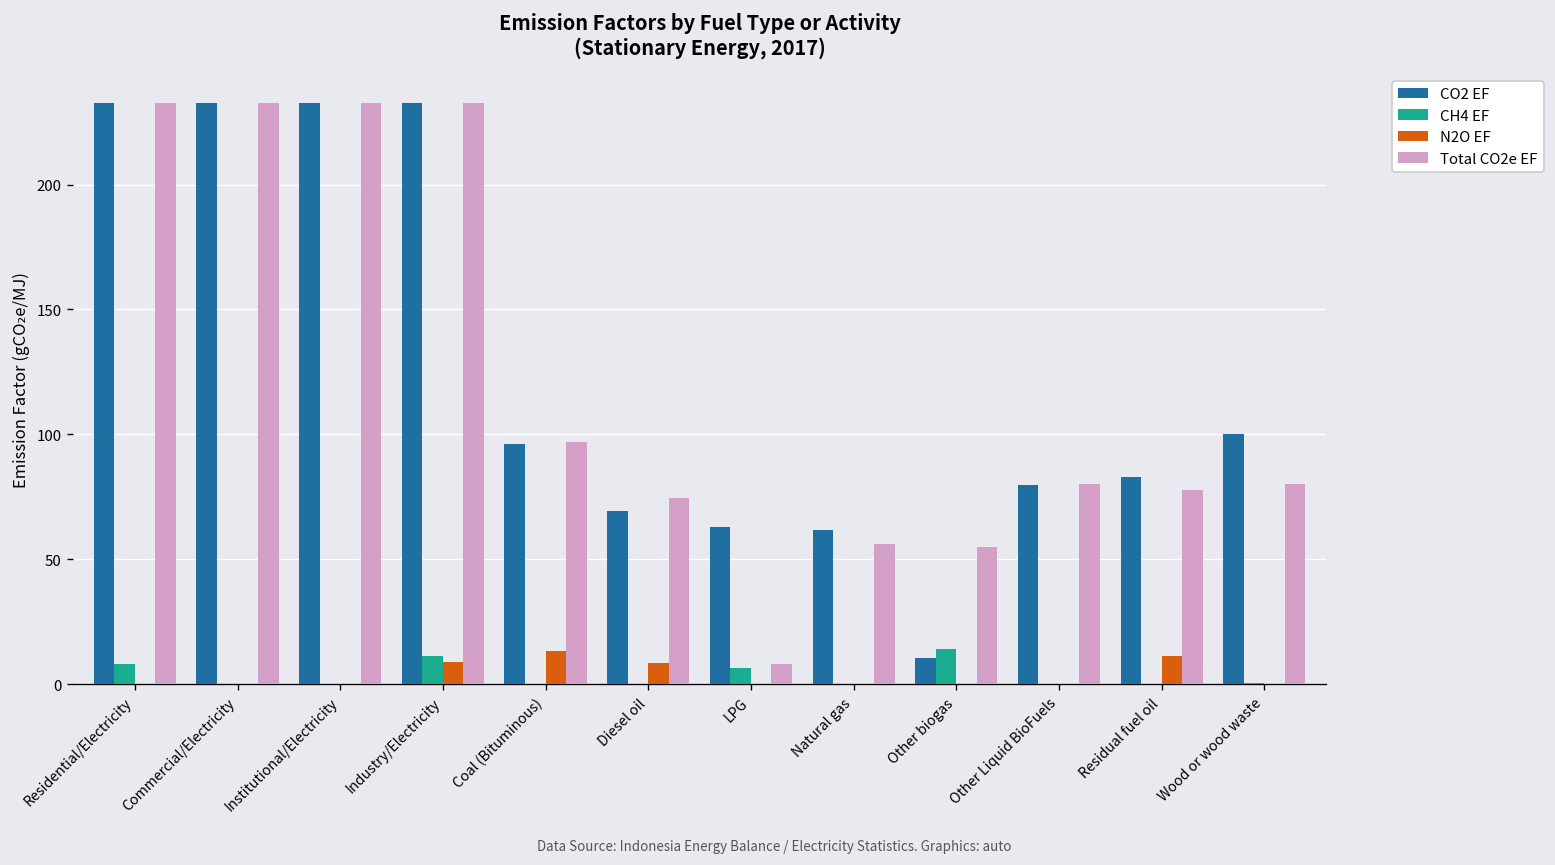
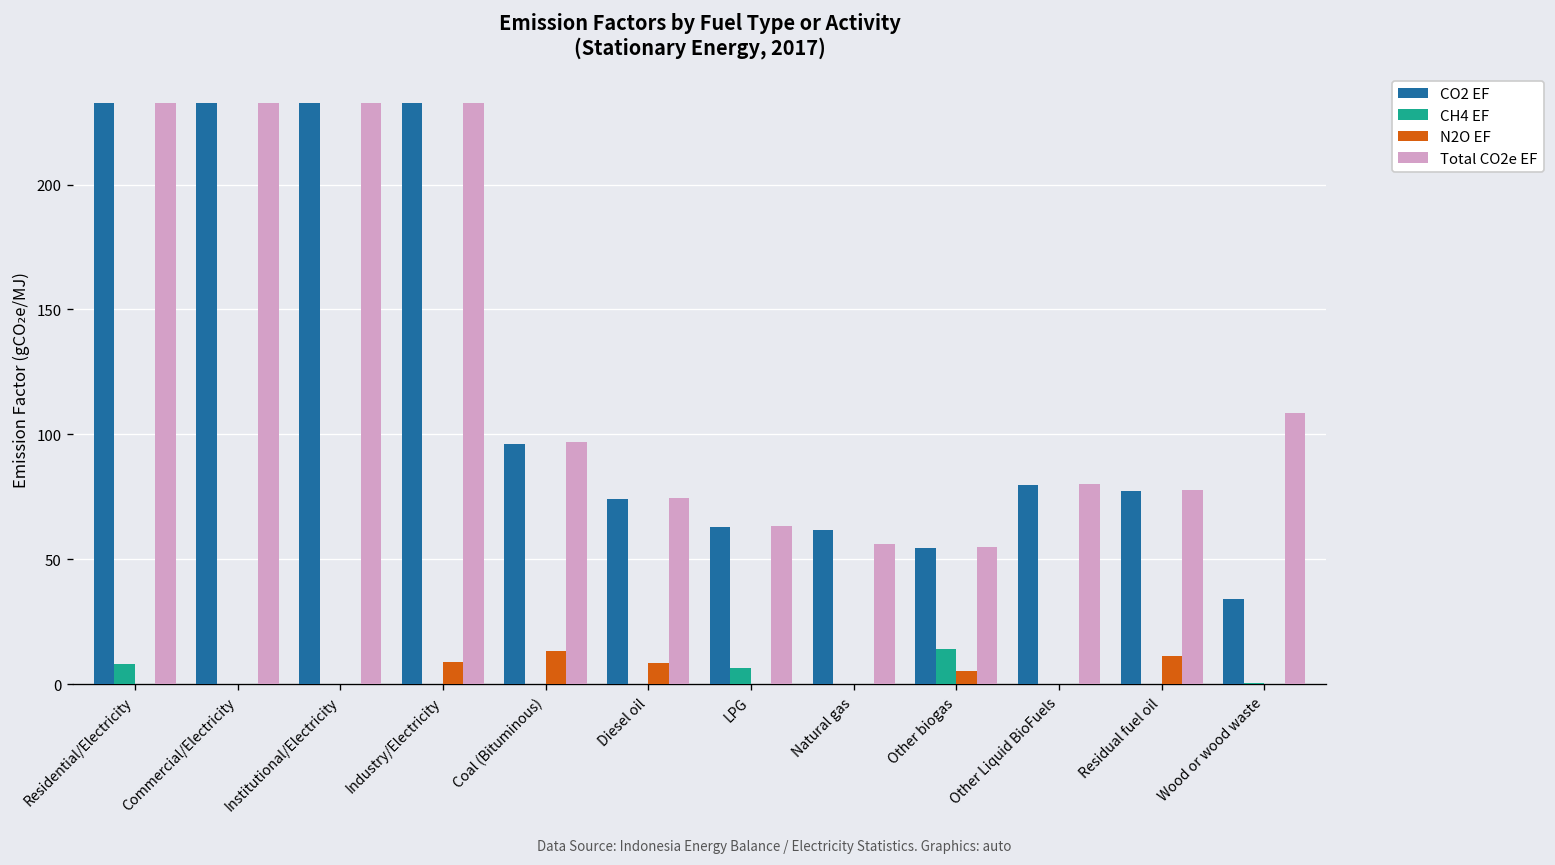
  {
    "CO2 EF": {
      "Residential/Electricity": 233,
      "Commercial/Electricity": 233,
      "Institutional/Electricity": 233,
      "Industry/Electricity": 233,
      "Coal (Bituminous)": 96,
-     "Diesel oil": 70,
+     "Diesel oil": 74,
      "LPG": 63,
      "Natural gas": 62,
-     "Other biogas": 11,
+     "Other biogas": 55,
      "Other Liquid BioFuels": 80,
-     "Residual fuel oil": 83,
-     "Wood or wood waste": 100
+     "Residual fuel oil": 77,
+     "Wood or wood waste": 34
    },
    "CH4 EF": {
      "Residential/Electricity": 8,
      "Commercial/Electricity": 0,
      "Institutional/Electricity": 0,
-     "Industry/Electricity": 11,
+     "Industry/Electricity": 0,
      "LPG": 7,
      "Other biogas": 14
    },
    "N2O EF": {
      "Residential/Electricity": 0,
      "Commercial/Electricity": 0,
      "Institutional/Electricity": 0,
      "Industry/Electricity": 9,
      "Coal (Bituminous)": 13,
      "Diesel oil": 8,
-     "Other biogas": 0,
+     "Other biogas": 5,
      "Residual fuel oil": 11
    },
    "Total CO2e EF": {
      "Residential/Electricity": 233,
      "Commercial/Electricity": 233,
      "Institutional/Electricity": 233,
      "Industry/Electricity": 233,
      "Coal (Bituminous)": 97,
      "Diesel oil": 75,
-     "LPG": 8,
+     "LPG": 63,
      "Natural gas": 56,
      "Other biogas": 55,
      "Other Liquid BioFuels": 80,
      "Residual fuel oil": 78,
-     "Wood or wood waste": 80
+     "Wood or wood waste": 109
    }
  }
